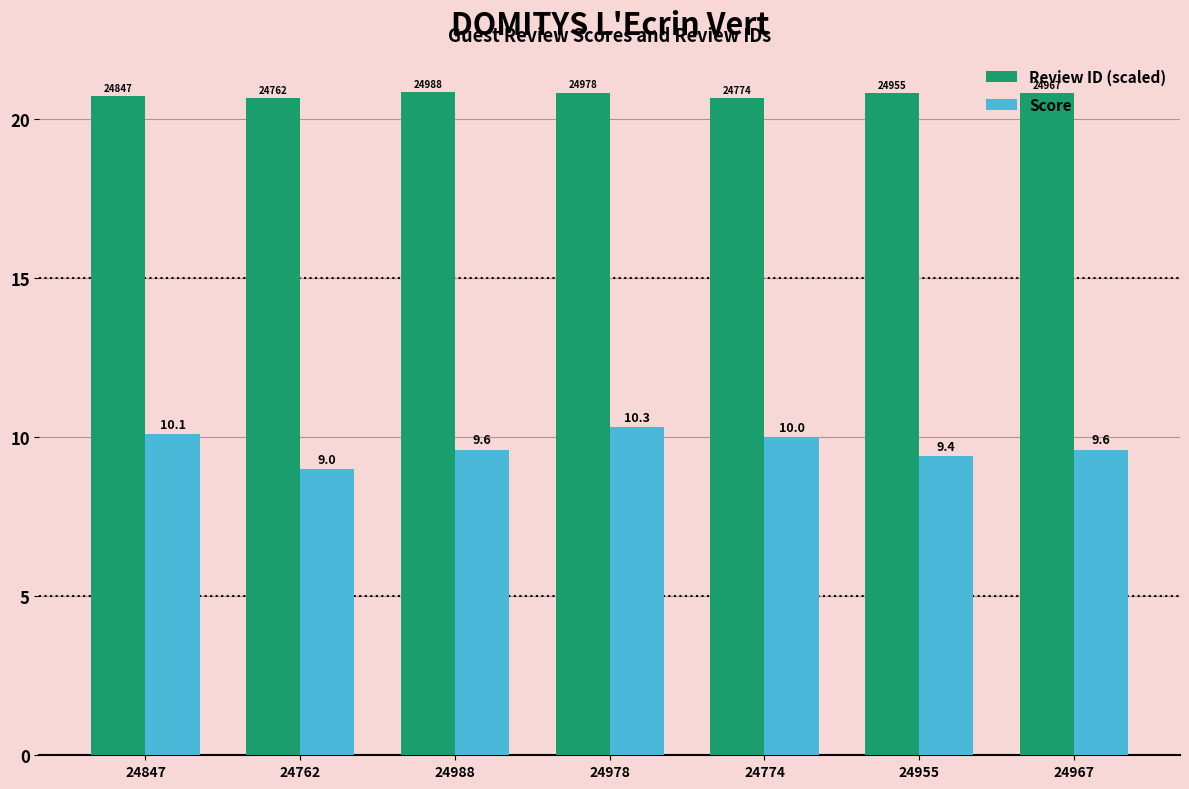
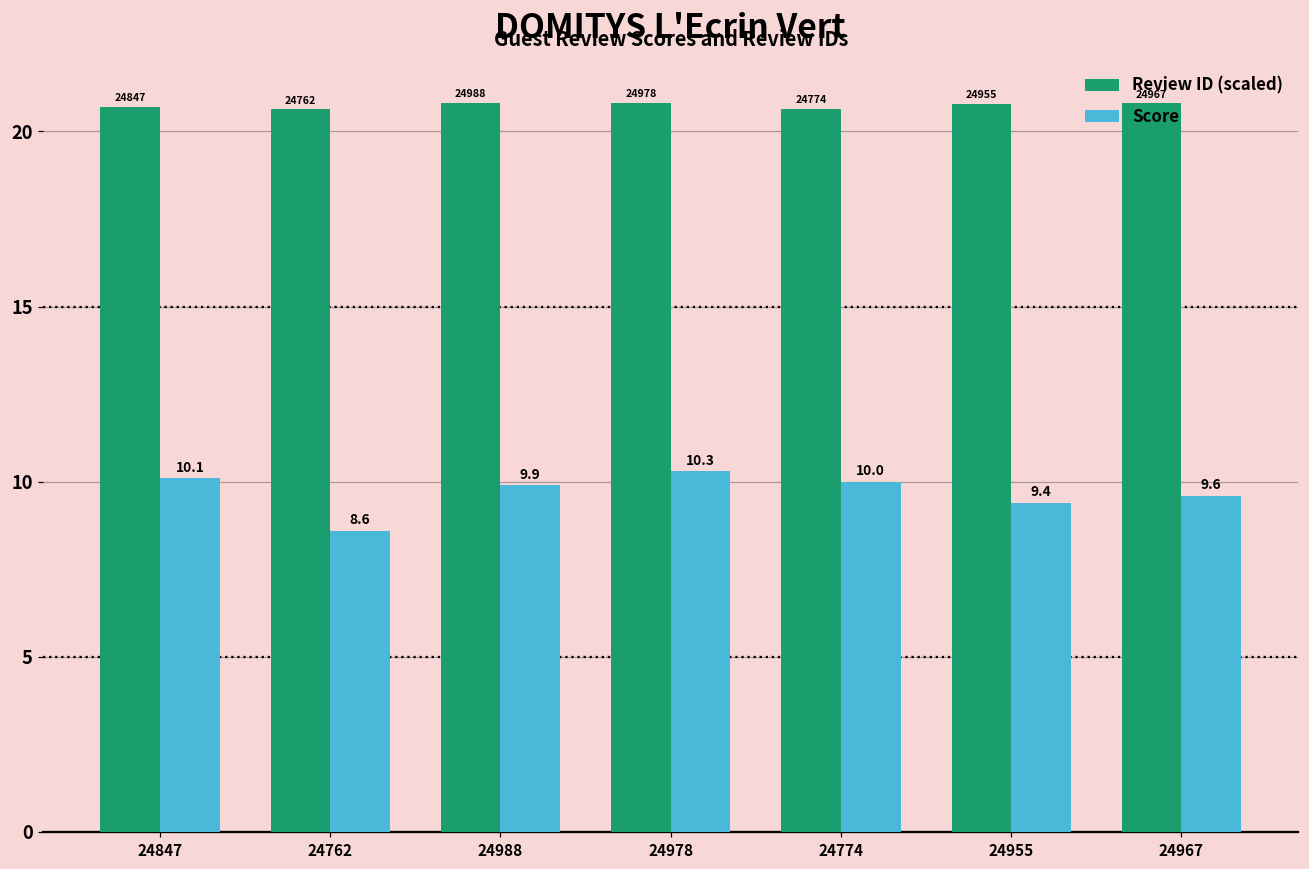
  {
    "Score": {
      "24847": 10.1,
-     "24762": 9.0,
-     "24988": 9.6,
+     "24762": 8.6,
+     "24988": 9.9,
      "24978": 10.3,
      "24774": 10.0,
      "24955": 9.4,
      "24967": 9.6
    }
  }
